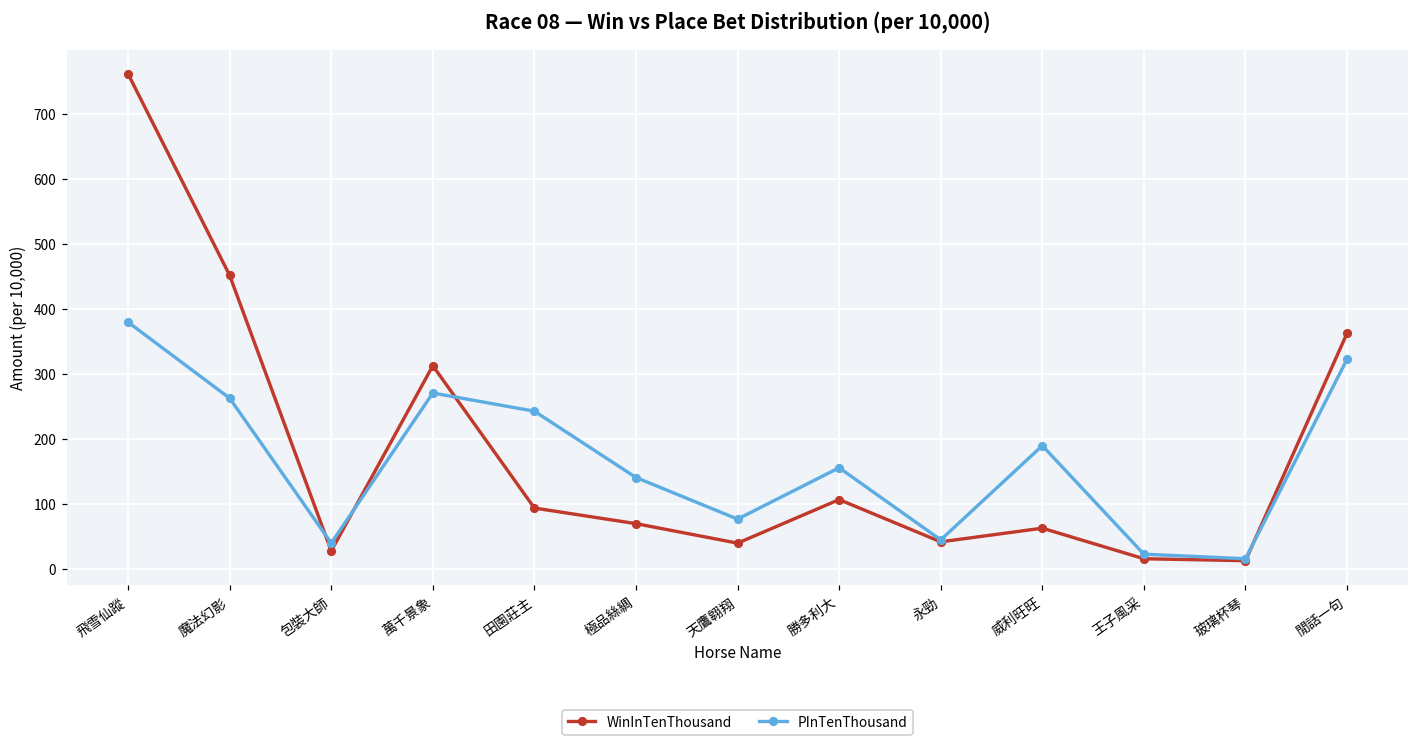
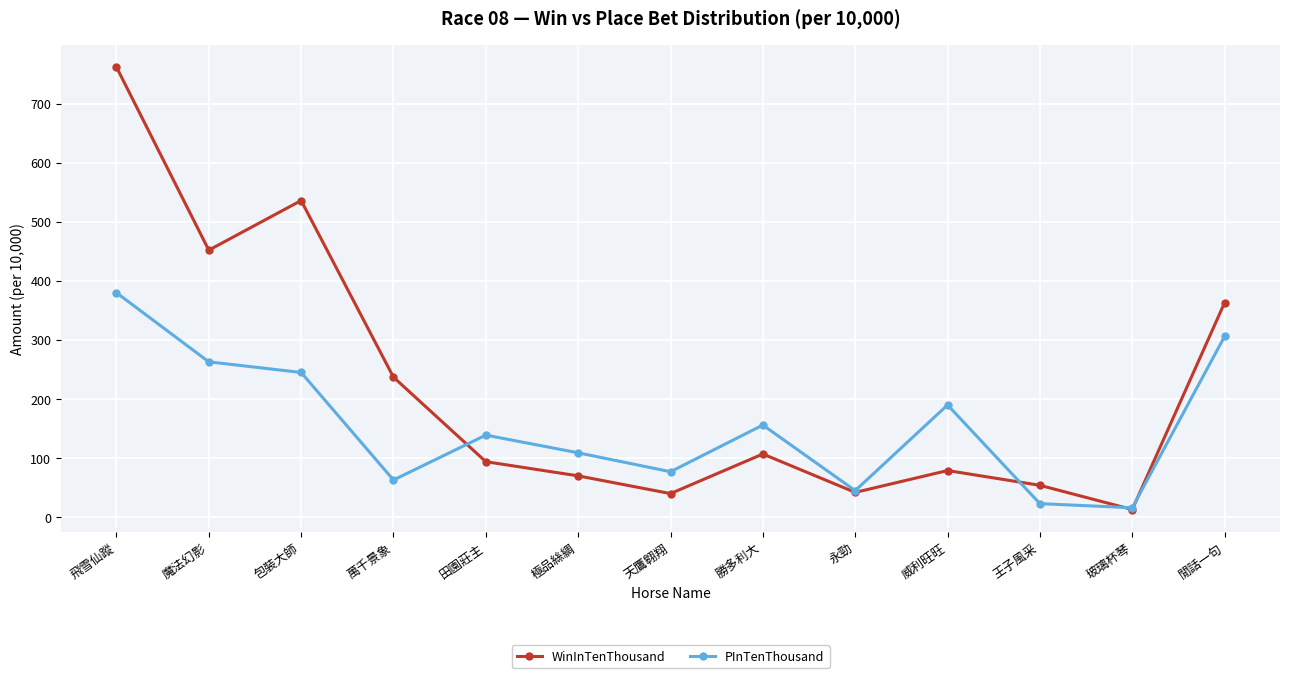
  {
    "WinInTenThousand": {
      "飛雪仙蹤": 760,
      "魔法幻影": 450,
-     "包裝大師": 30,
-     "萬千景象": 310,
+     "包裝大師": 540,
+     "萬千景象": 240,
      "田園莊主": 90,
      "極品絲綢": 70,
      "天鷹翱翔": 40,
      "勝多利大": 110,
-     "威利旺旺": 60,
-     "王子風采": 20,
+     "威利旺旺": 80,
+     "王子風采": 50,
      "閒話一句": 360
    },
    "PInTenThousand": {
      "飛雪仙蹤": 380,
      "魔法幻影": 260,
-     "包裝大師": 40,
-     "萬千景象": 270,
-     "田園莊主": 240,
-     "極品絲綢": 140,
+     "包裝大師": 250,
+     "萬千景象": 60,
+     "田園莊主": 140,
+     "極品絲綢": 110,
      "天鷹翱翔": 80,
      "勝多利大": 160,
      "威利旺旺": 190,
      "王子風采": 20,
-     "閒話一句": 320
+     "閒話一句": 310
    }
  }
